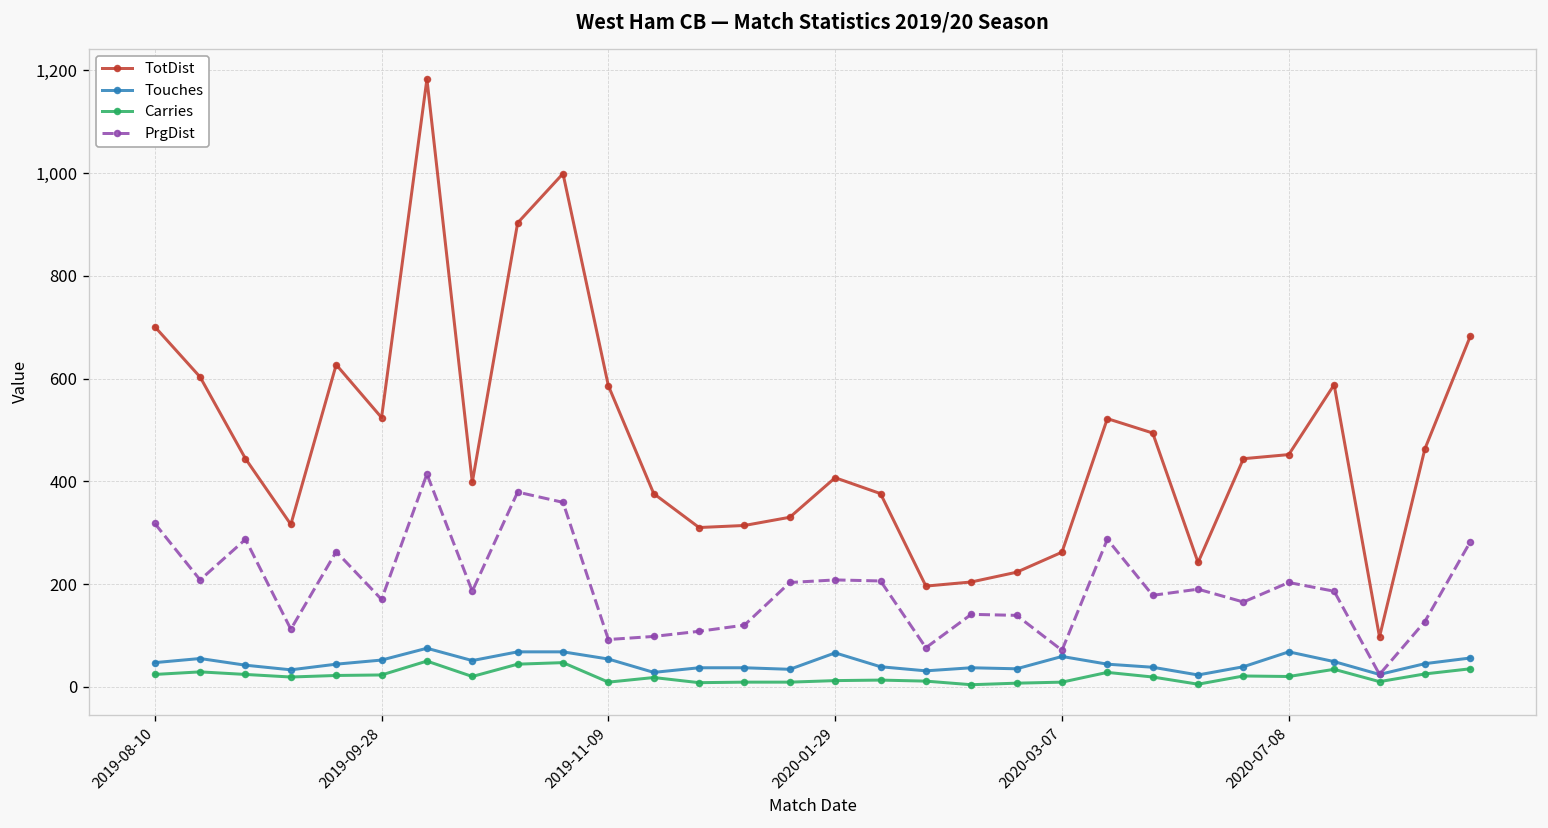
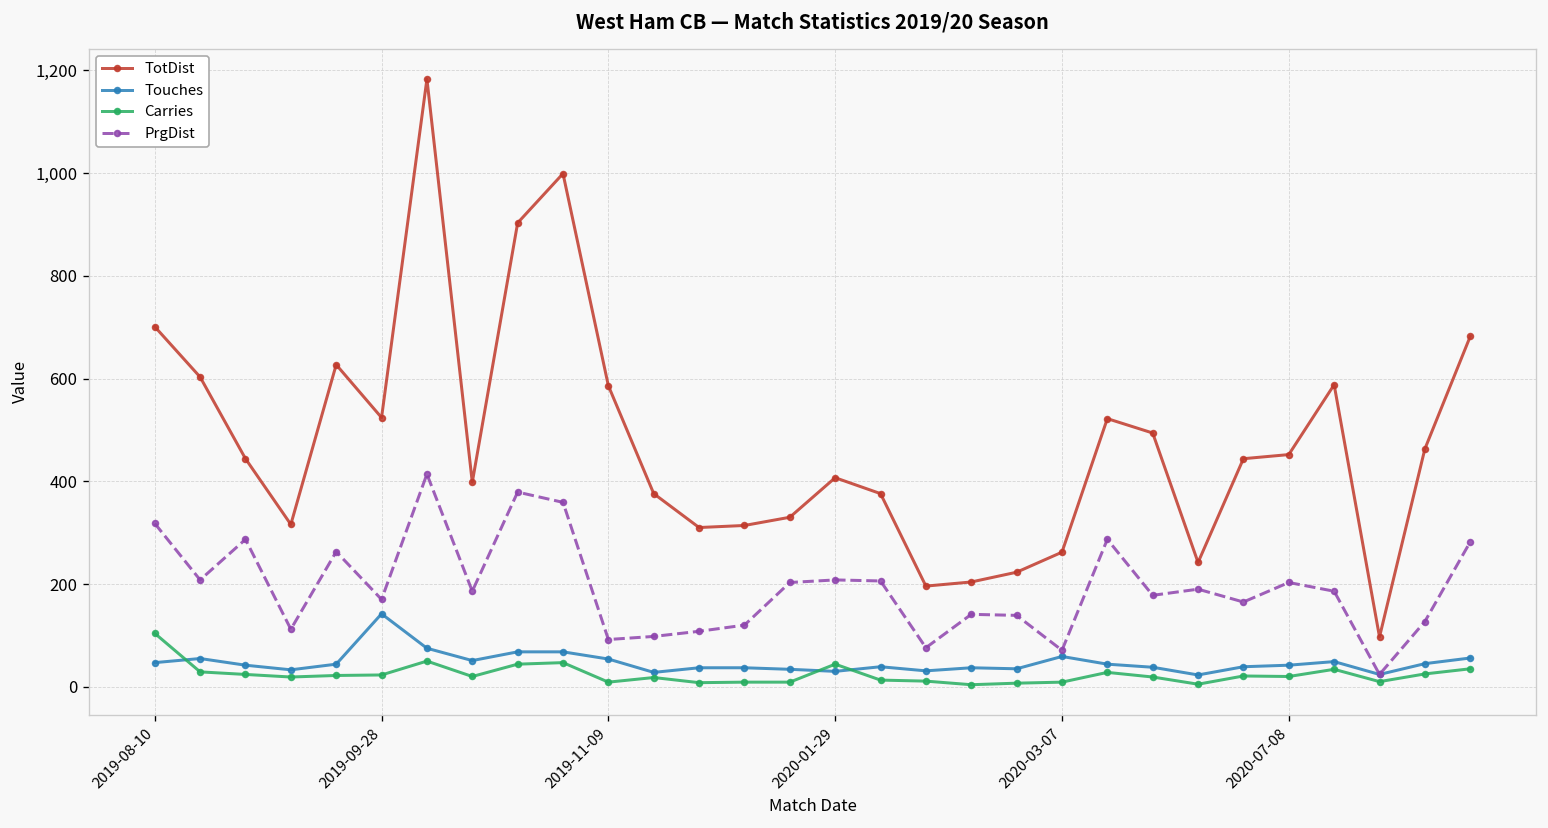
  {
    "TotDist": {
      "2019-08-10": 700,
      "2019-09-28": 520,
      "2019-11-09": 590,
      "2020-01-29": 410,
      "2020-03-07": 260,
      "2020-07-08": 450
    },
    "Touches": {
      "2019-08-10": 50,
-     "2019-09-28": 50,
+     "2019-09-28": 140,
      "2019-11-09": 50,
-     "2020-01-29": 70,
+     "2020-01-29": 30,
      "2020-03-07": 60,
-     "2020-07-08": 70
+     "2020-07-08": 40
    },
    "Carries": {
-     "2019-08-10": 20,
+     "2019-08-10": 100,
      "2019-09-28": 20,
      "2019-11-09": 10,
-     "2020-01-29": 10,
+     "2020-01-29": 40,
      "2020-03-07": 10,
      "2020-07-08": 20
    },
    "PrgDist": {
      "2019-08-10": 320,
      "2019-09-28": 170,
      "2019-11-09": 90,
      "2020-01-29": 210,
      "2020-03-07": 70,
      "2020-07-08": 200
    }
  }
